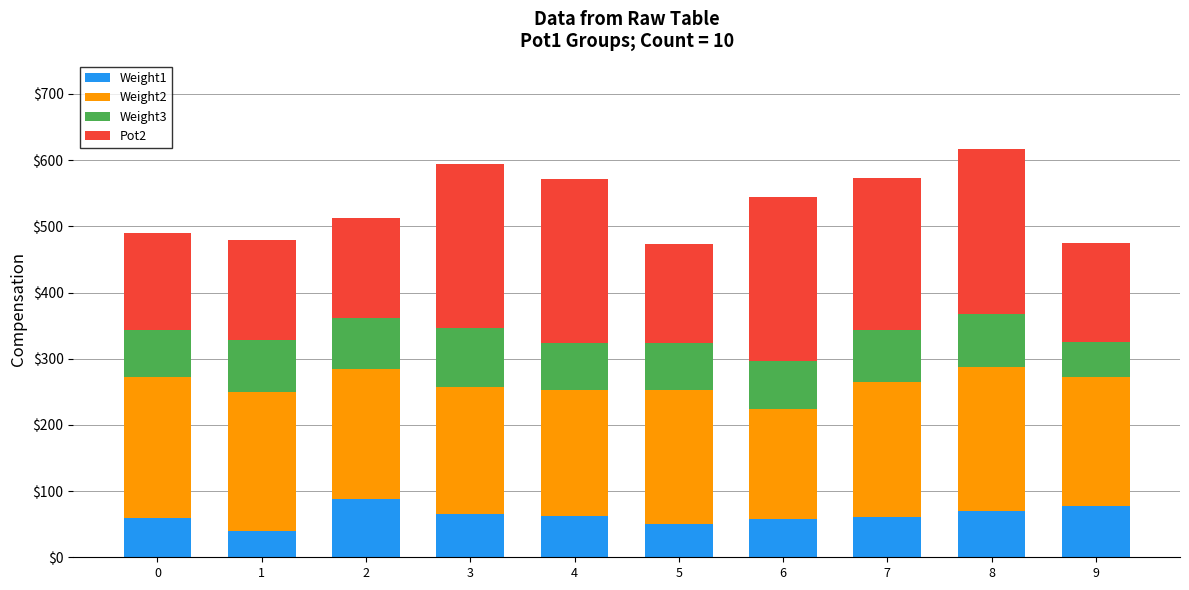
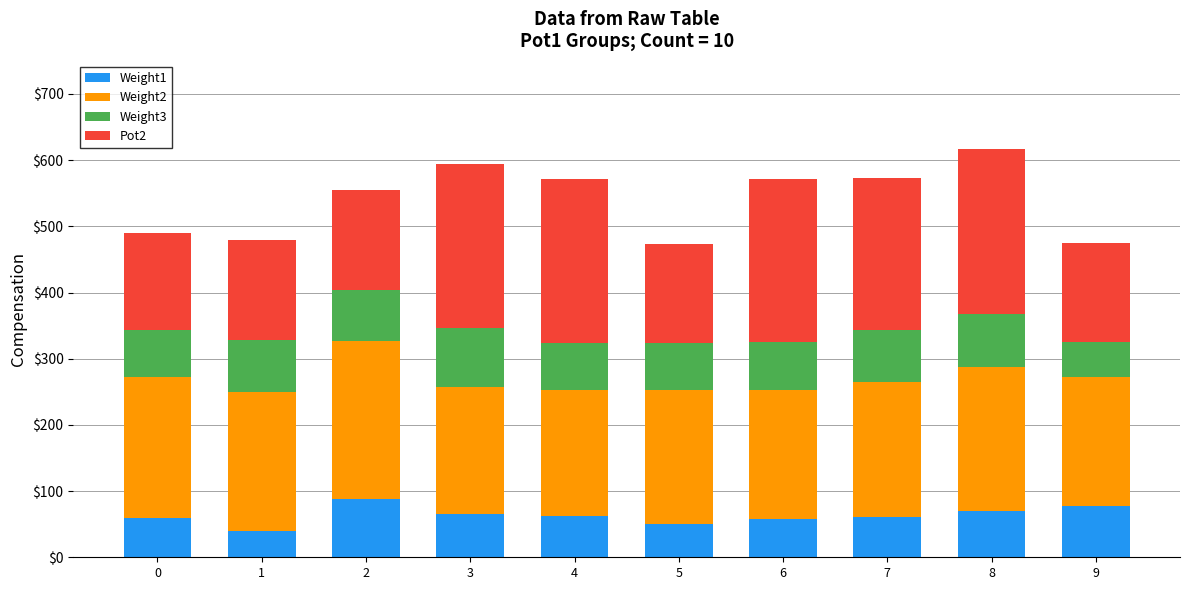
  {
    "Weight1": {
      "0": "$60",
      "1": "$40",
      "2": "$90",
      "3": "$70",
      "4": "$60",
      "5": "$50",
      "6": "$60",
      "7": "$60",
      "8": "$70",
      "9": "$80"
    },
    "Weight2": {
      "0": "$210",
      "1": "$210",
-     "2": "$200",
+     "2": "$240",
      "3": "$190",
      "4": "$190",
      "5": "$200",
-     "6": "$170",
+     "6": "$190",
      "7": "$200",
      "8": "$220",
      "9": "$190"
    },
    "Weight3": {
      "0": "$70",
      "1": "$80",
      "2": "$80",
      "3": "$90",
      "4": "$70",
      "5": "$70",
      "6": "$70",
      "7": "$80",
      "8": "$80",
      "9": "$50"
    },
    "Pot2": {
      "0": "$150",
      "1": "$150",
      "2": "$150",
      "3": "$250",
      "4": "$250",
      "5": "$150",
      "6": "$250",
      "7": "$230",
      "8": "$250",
      "9": "$150"
    }
  }
